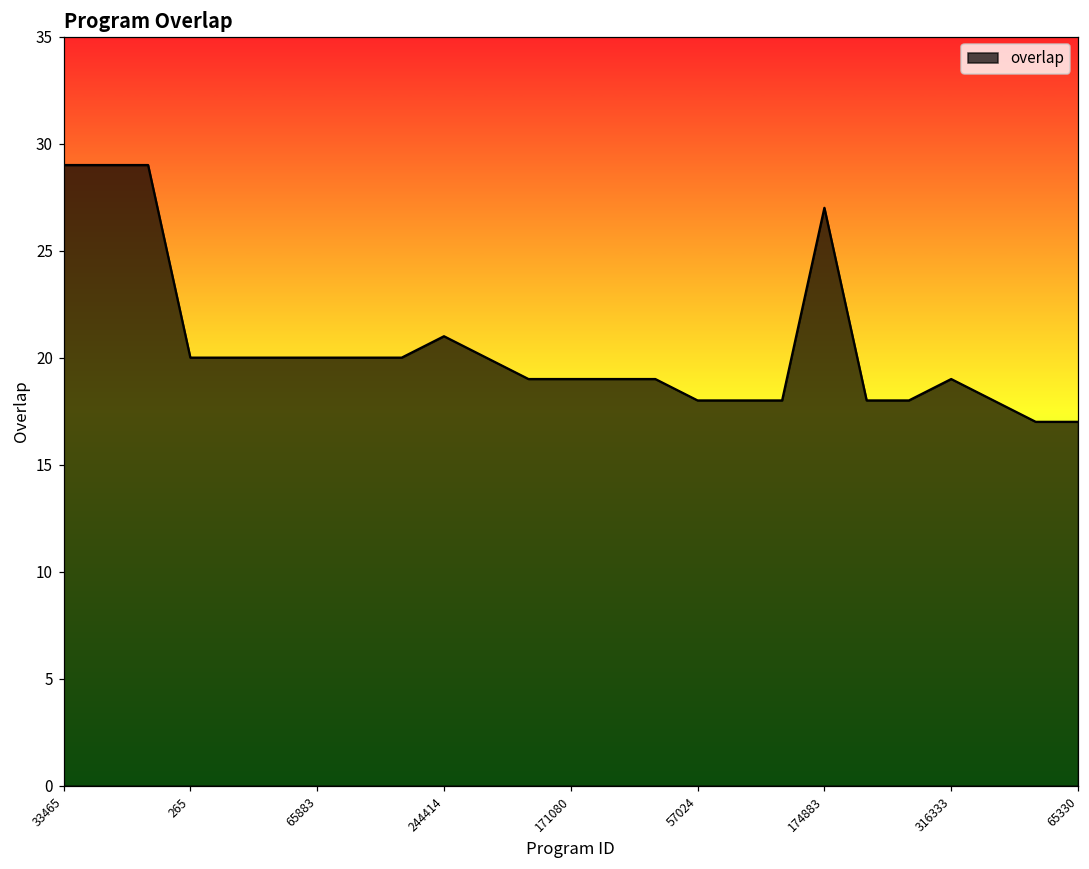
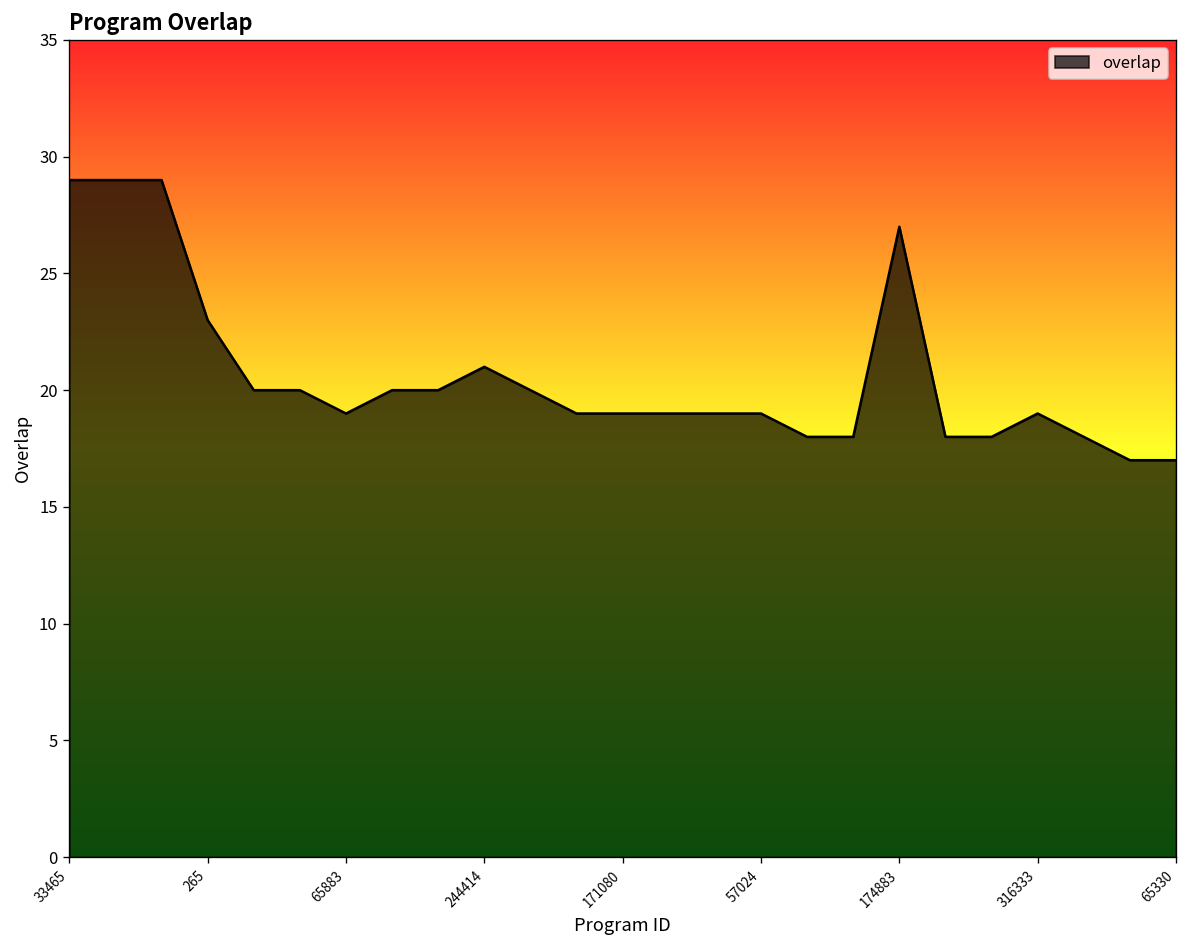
  {
    "33465": 29,
-   "265": 20,
-   "65883": 20,
+   "265": 23,
+   "65883": 19,
    "244414": 21,
    "171080": 19,
-   "57024": 18,
+   "57024": 19,
    "174883": 27,
    "316333": 19,
    "65330": 17
  }
